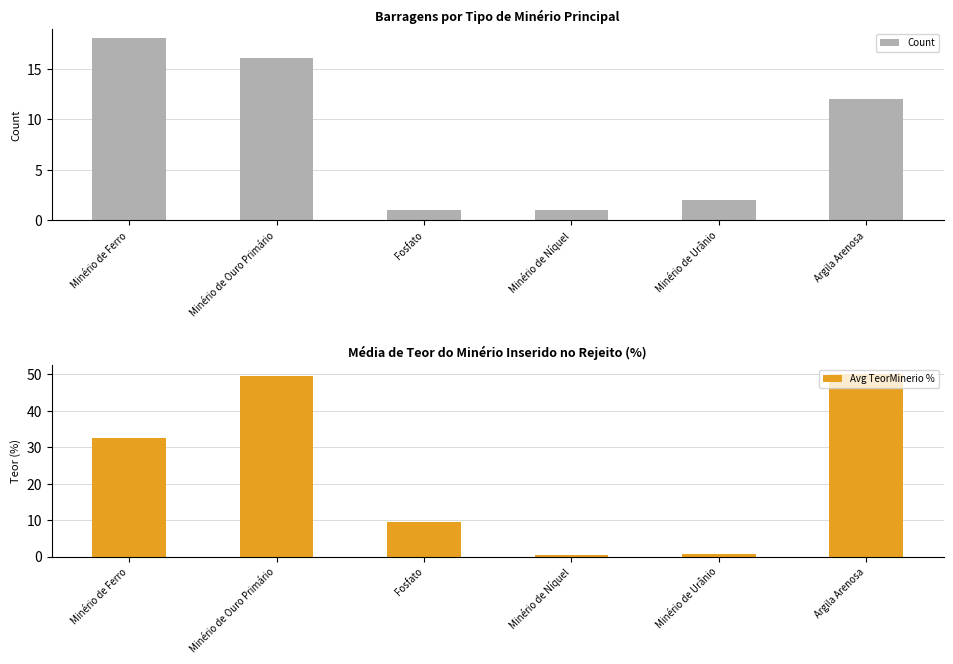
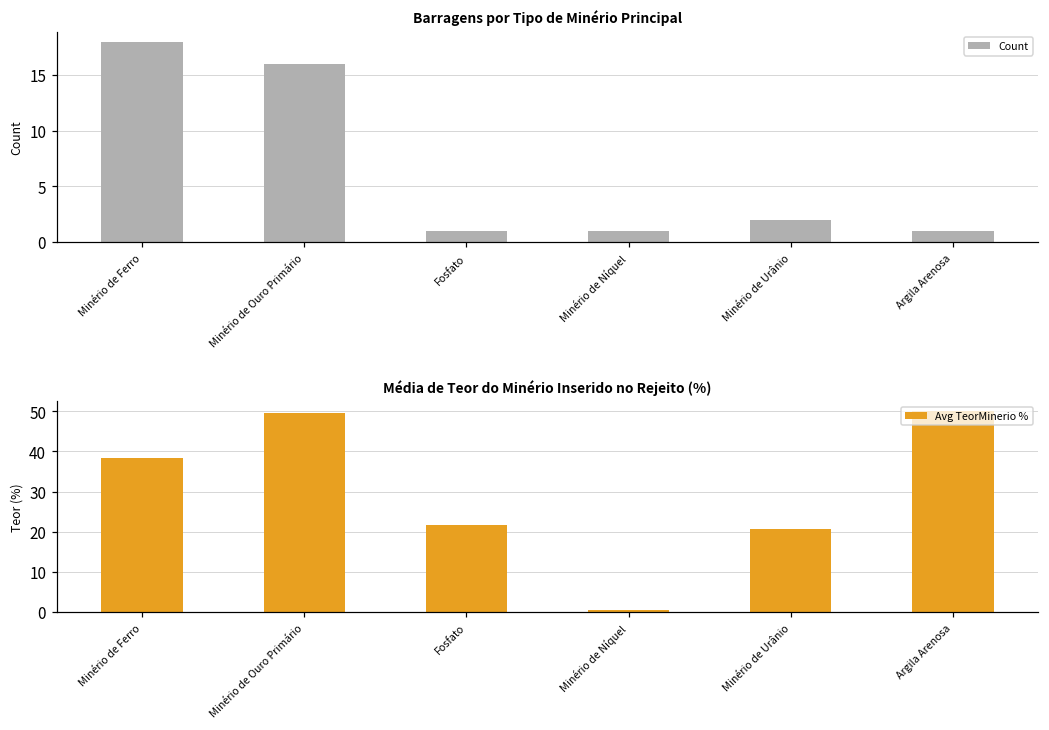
  {
    "Barragens por Tipo de Minério Principal": {
      "Minério de Ferro": 18,
      "Minério de Ouro Primário": 16,
      "Fosfato": 1,
      "Minério de Níquel": 1,
      "Minério de Urânio": 2,
-     "Argila Arenosa": 12
+     "Argila Arenosa": 1
    },
    "Média de Teor do Minério Inserido no Rejeito (%)": {
-     "Minério de Ferro": 32,
+     "Minério de Ferro": 38,
      "Minério de Ouro Primário": 49,
-     "Fosfato": 9,
-     "Minério de Urânio": 1
+     "Fosfato": 22,
+     "Minério de Urânio": 21
    }
  }
